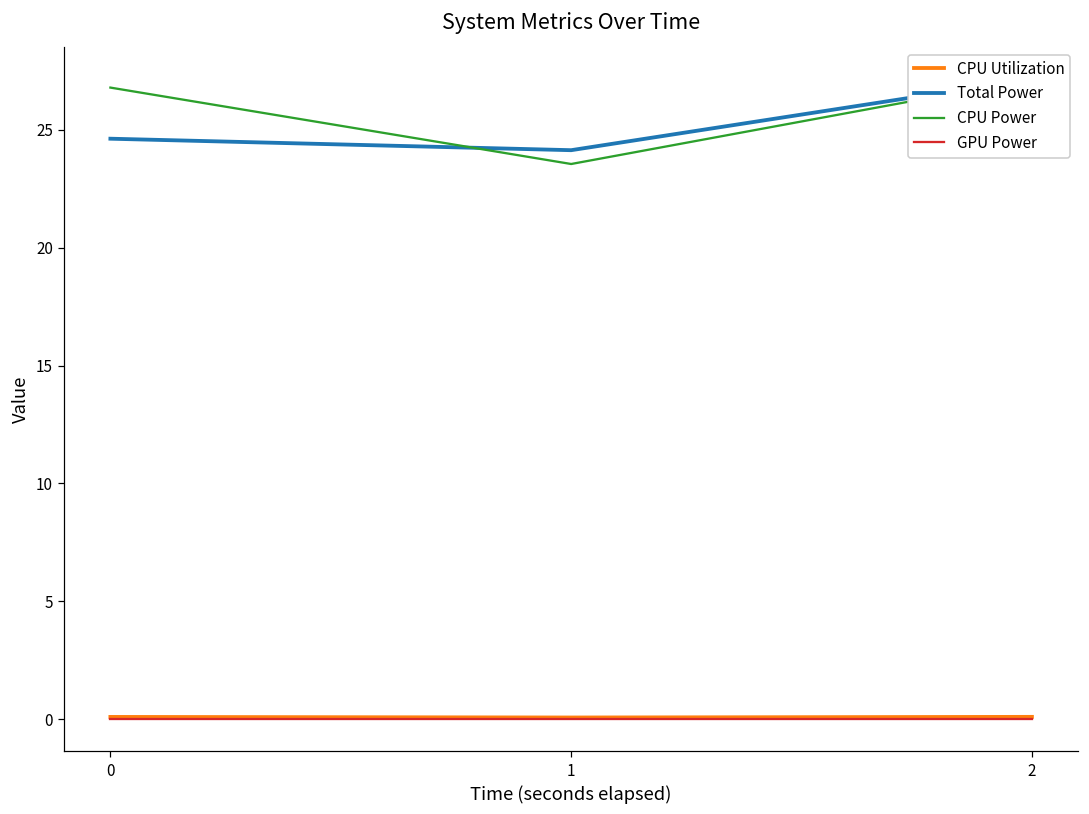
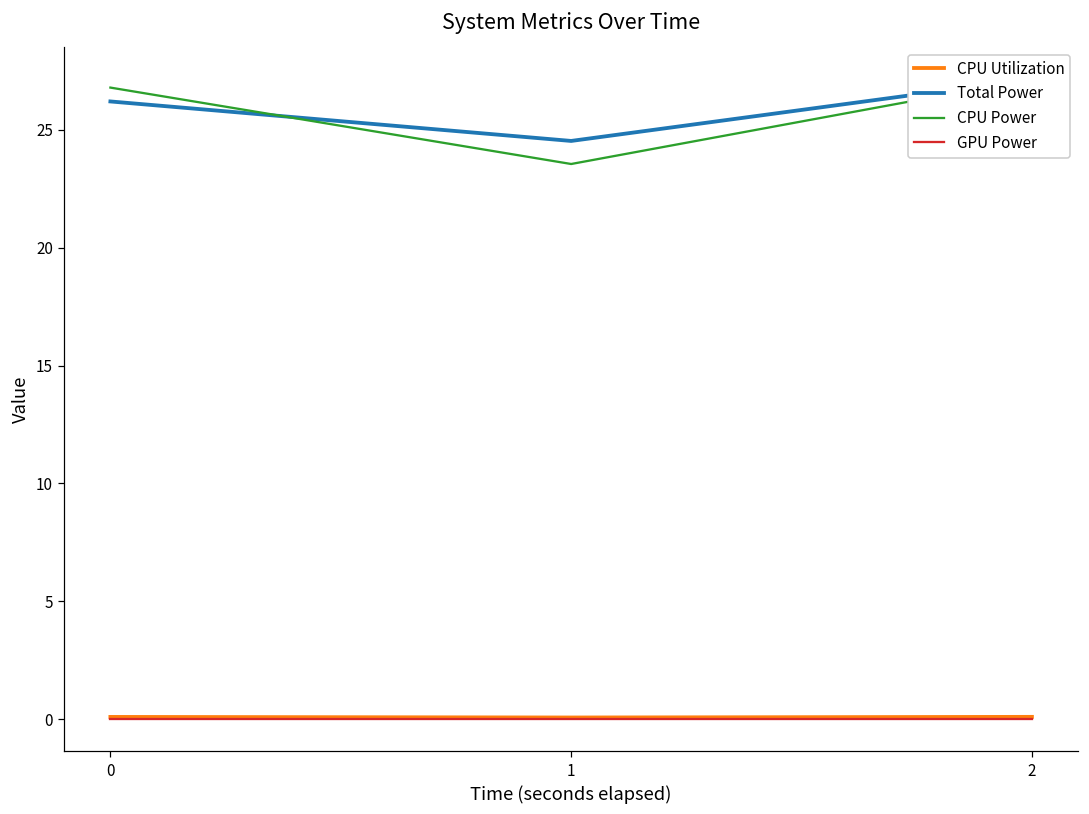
  {
    "Total Power": {
-     "0": 24.6,
-     "1": 24.1
+     "0": 26.2,
+     "1": 24.5
    },
    "CPU Power": {
      "0": 26.8,
      "1": 23.6
    }
  }
